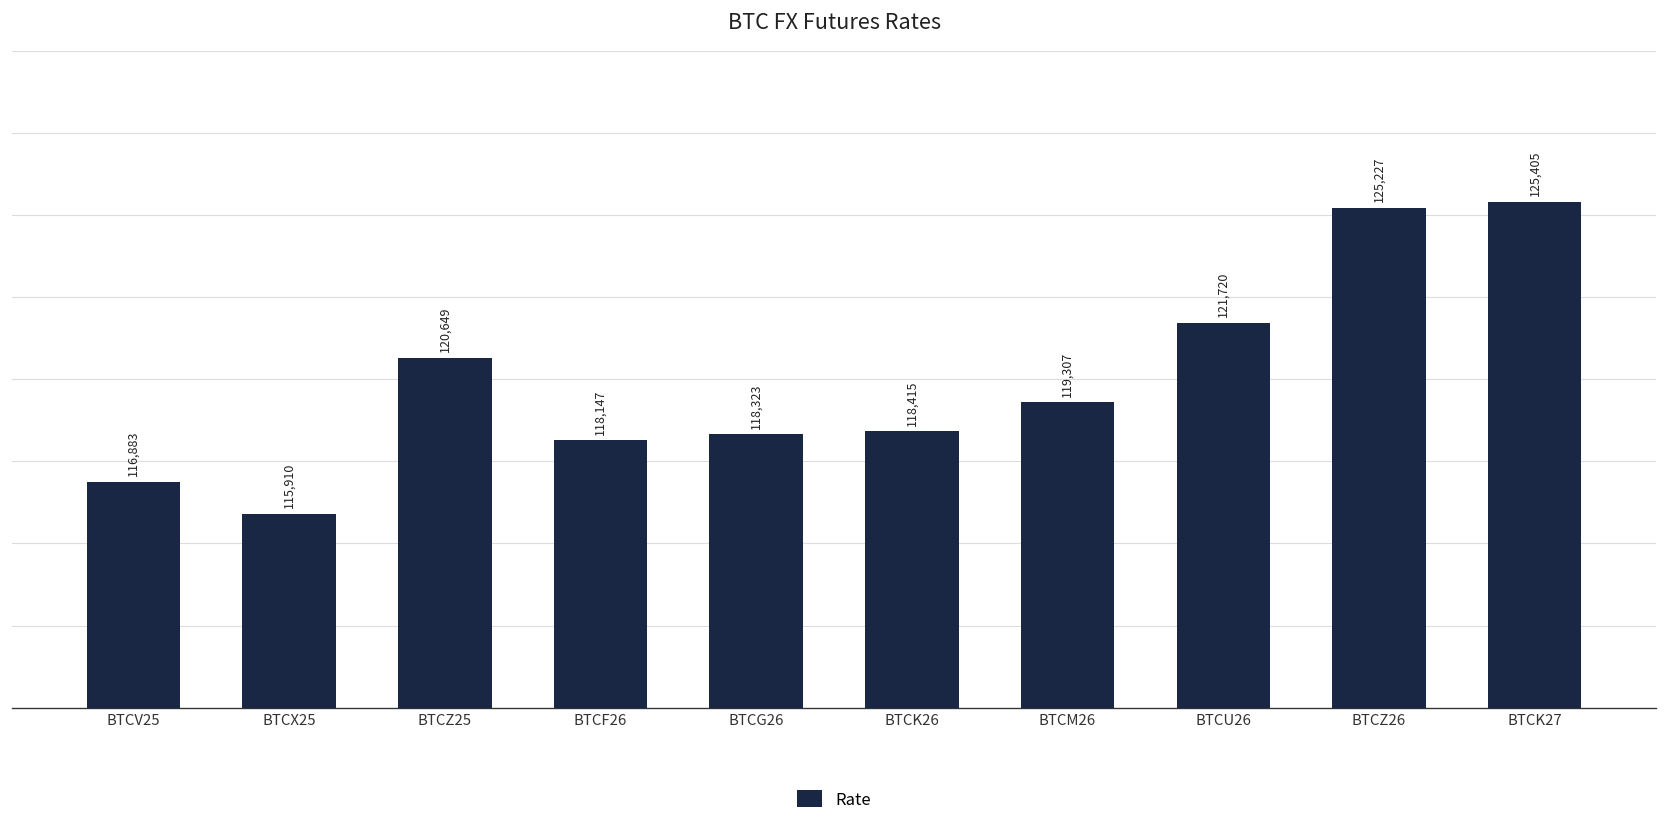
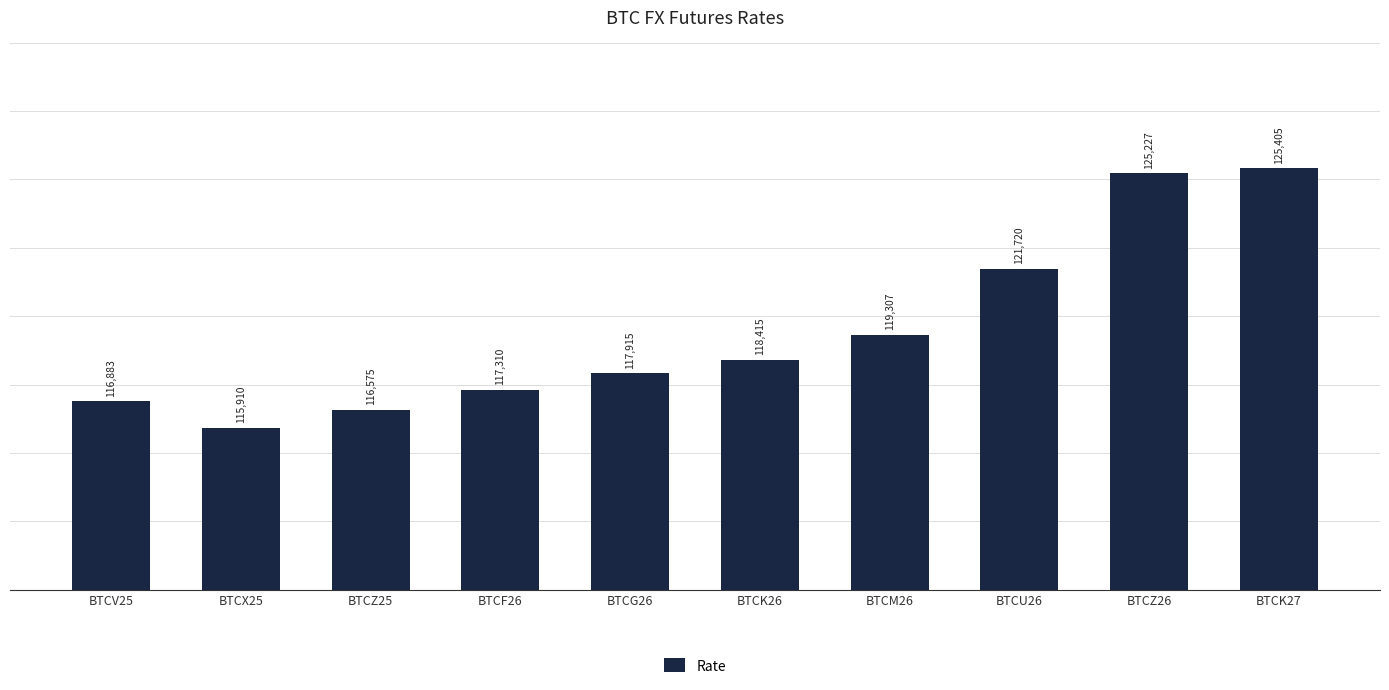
  {
    "BTCV25": "116,883",
    "BTCX25": "115,910",
-   "BTCZ25": "120,649",
-   "BTCF26": "118,147",
-   "BTCG26": "118,323",
+   "BTCZ25": "116,575",
+   "BTCF26": "117,310",
+   "BTCG26": "117,915",
    "BTCK26": "118,415",
    "BTCM26": "119,307",
    "BTCU26": "121,720",
    "BTCZ26": "125,227",
    "BTCK27": "125,405"
  }
